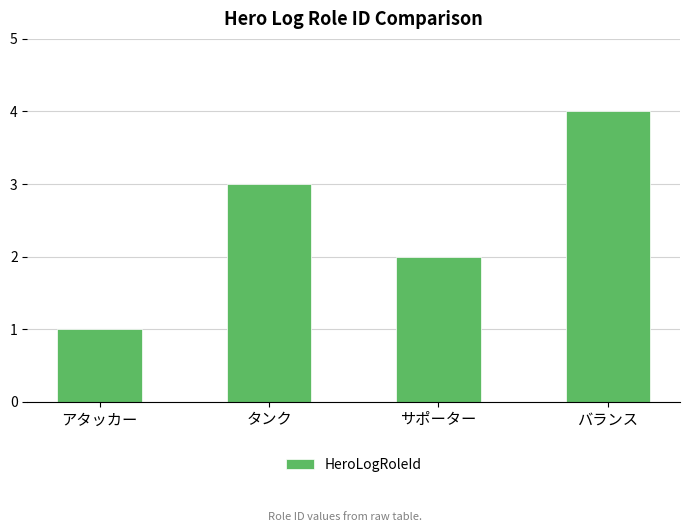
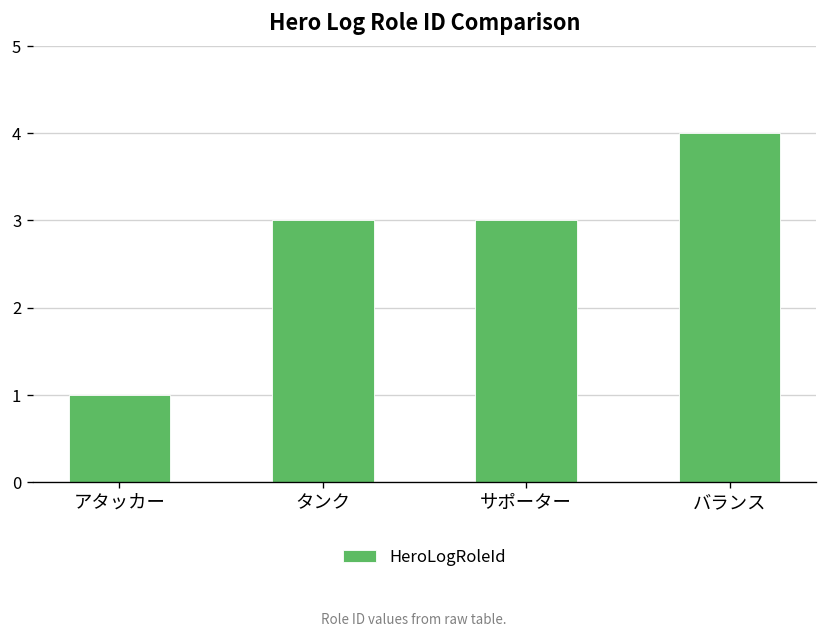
  {
    "アタッカー": 1,
    "タンク": 3,
-   "サポーター": 2,
+   "サポーター": 3,
    "バランス": 4
  }
